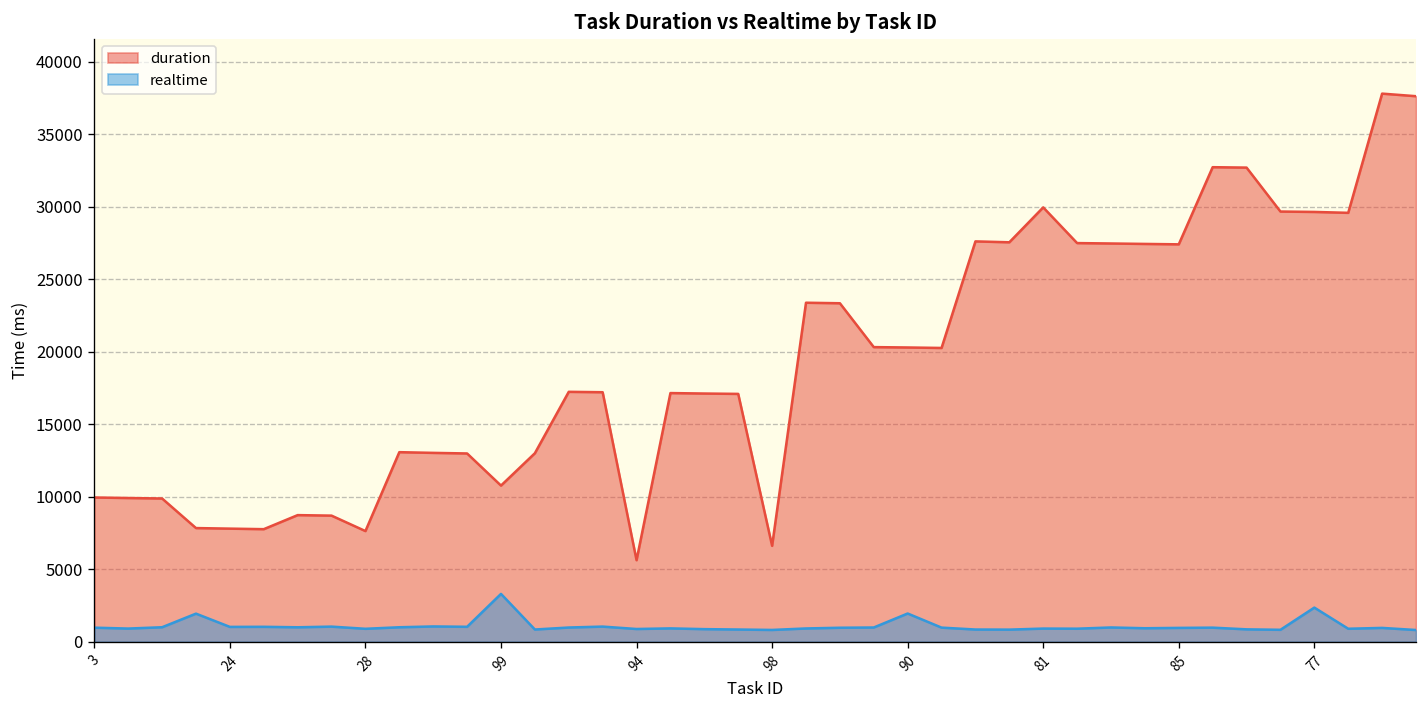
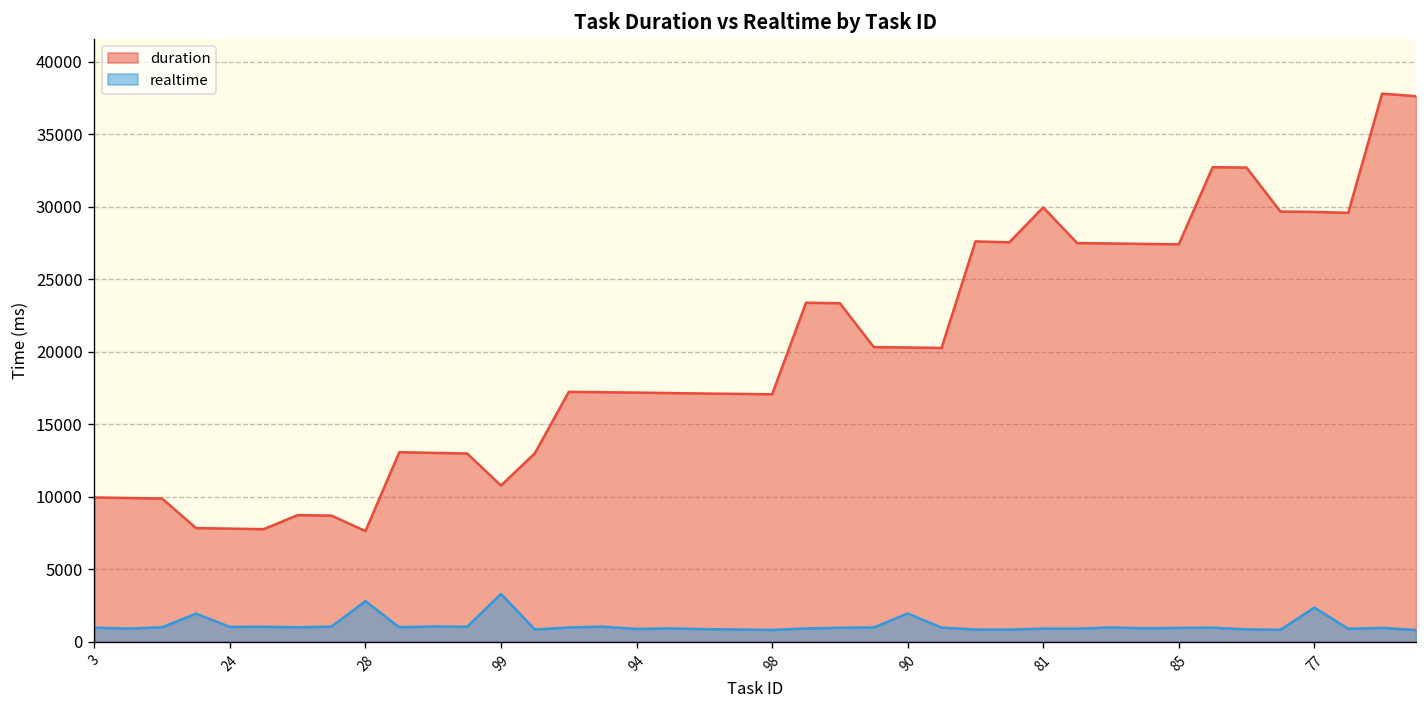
  {
    "duration": {
      "24": 7800,
      "28": 7600,
      "99": 10800,
-     "94": 5600,
-     "98": 6600,
+     "94": 17200,
+     "98": 17100,
      "90": 20300,
      "81": 30000,
      "85": 27400,
      "77": 29700
    },
    "realtime": {
      "24": 1000,
-     "28": 900,
+     "28": 2800,
      "99": 3300,
      "94": 900,
      "98": 800,
      "90": 2000,
      "81": 900,
      "85": 1000,
      "77": 2400
    }
  }
